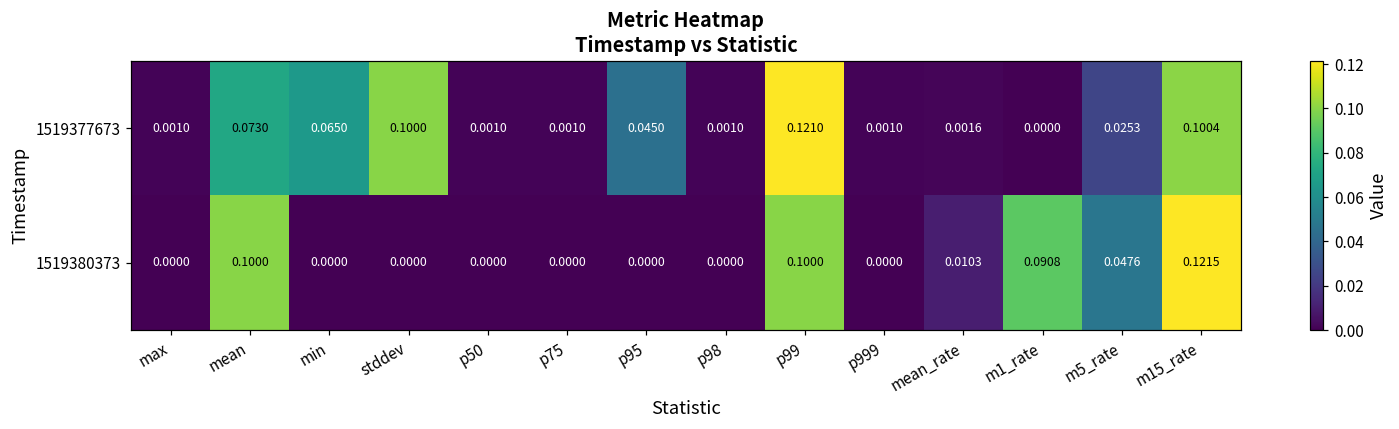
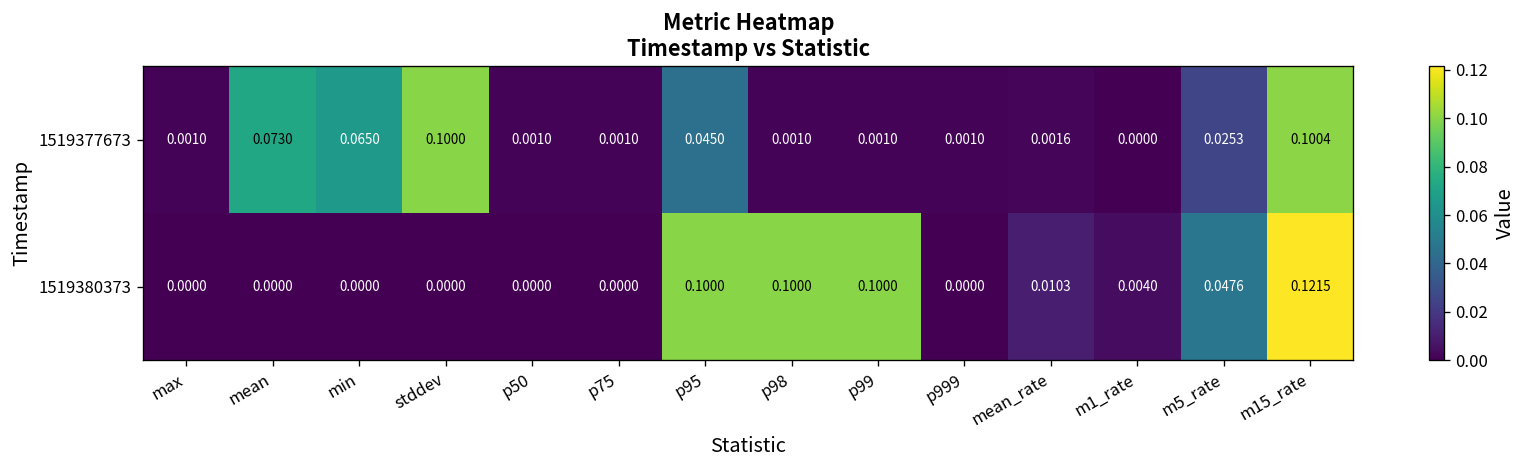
  {
    "1519377673": {
      "max": 0.0010,
      "mean": 0.0730,
      "min": 0.0650,
      "stddev": 0.1000,
      "p50": 0.0010,
      "p75": 0.0010,
      "p95": 0.0450,
      "p98": 0.0010,
-     "p99": 0.1210,
+     "p99": 0.0010,
      "p999": 0.0010,
      "mean_rate": 0.0016,
      "m1_rate": 0.0000,
      "m5_rate": 0.0253,
      "m15_rate": 0.1004
    },
    "1519380373": {
      "max": 0.0000,
-     "mean": 0.1000,
+     "mean": 0.0000,
      "min": 0.0000,
      "stddev": 0.0000,
      "p50": 0.0000,
      "p75": 0.0000,
-     "p95": 0.0000,
-     "p98": 0.0000,
+     "p95": 0.1000,
+     "p98": 0.1000,
      "p99": 0.1000,
      "p999": 0.0000,
      "mean_rate": 0.0103,
-     "m1_rate": 0.0908,
+     "m1_rate": 0.0040,
      "m5_rate": 0.0476,
      "m15_rate": 0.1215
    }
  }
